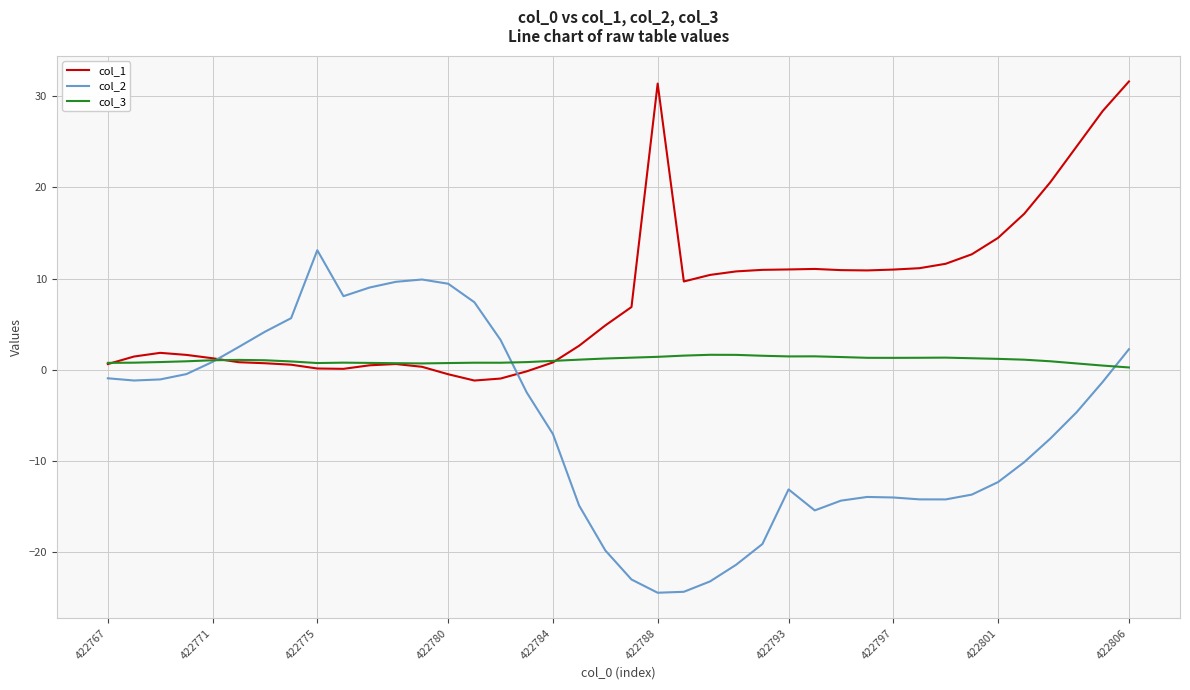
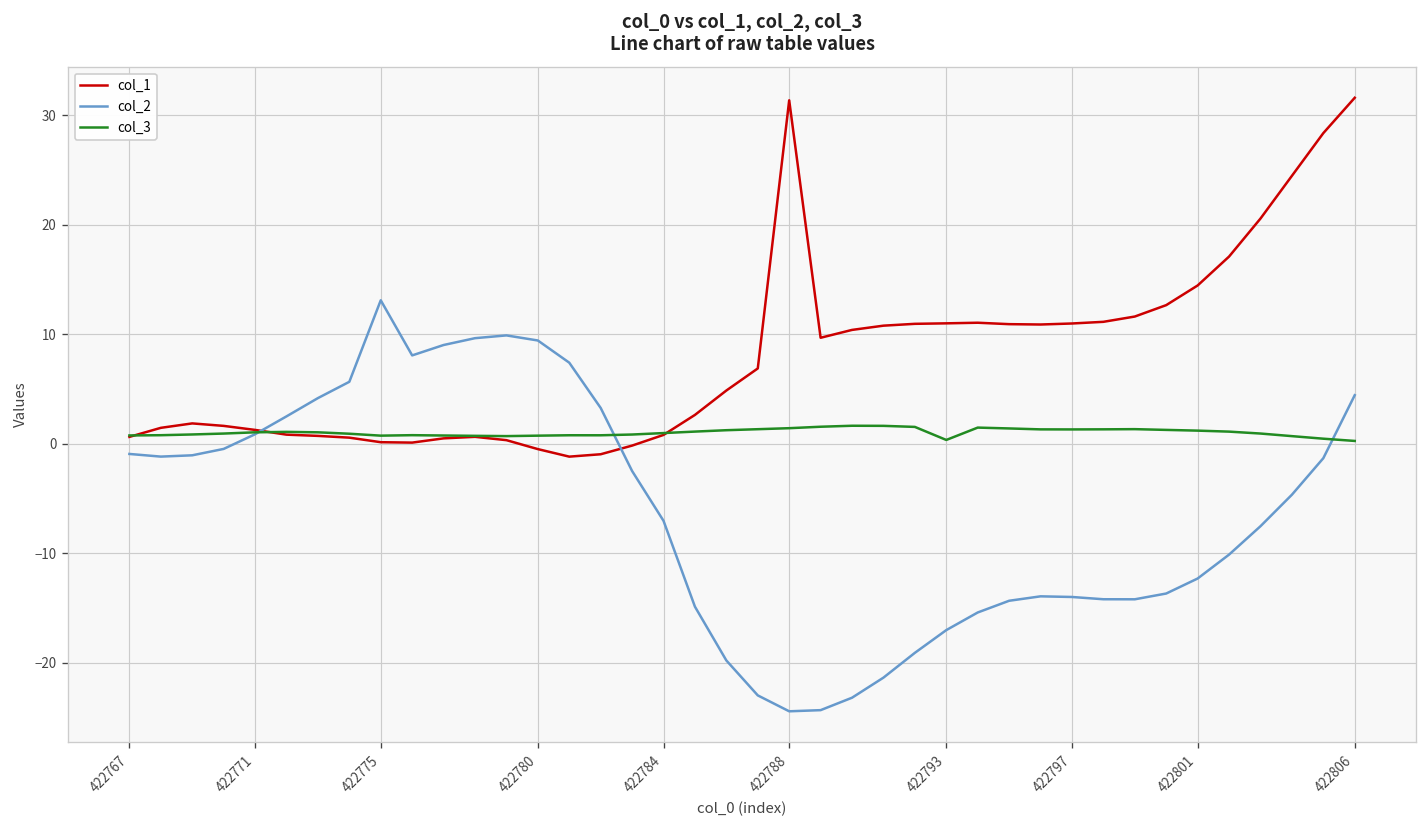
  {
    "col_1": {
      "422775": 0,
      "422780": 0,
      "422788": 31,
      "422793": 11,
      "422797": 11,
      "422801": 14,
      "422806": 32
    },
    "col_2": {
      "422767": -1,
      "422775": 13,
      "422780": 9,
      "422784": -7,
      "422788": -24,
-     "422793": -13,
+     "422793": -17,
      "422797": -14,
      "422801": -12,
-     "422806": 2
+     "422806": 4
    },
    "col_3": {
      "422775": 1,
      "422780": 1,
      "422788": 1,
-     "422793": 1,
+     "422793": 0,
      "422797": 1,
      "422801": 1,
      "422806": 0
    }
  }
